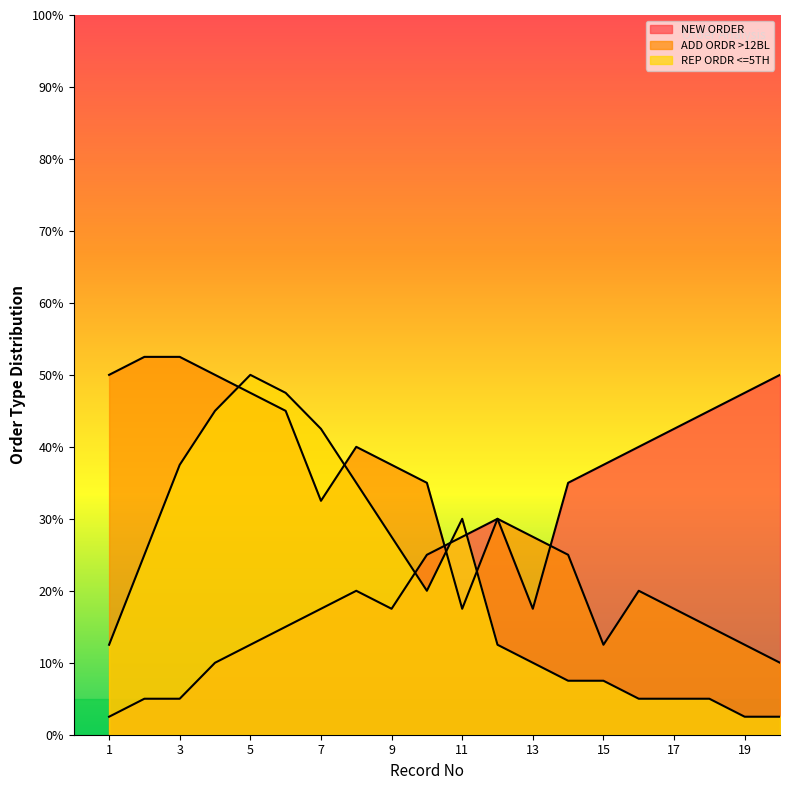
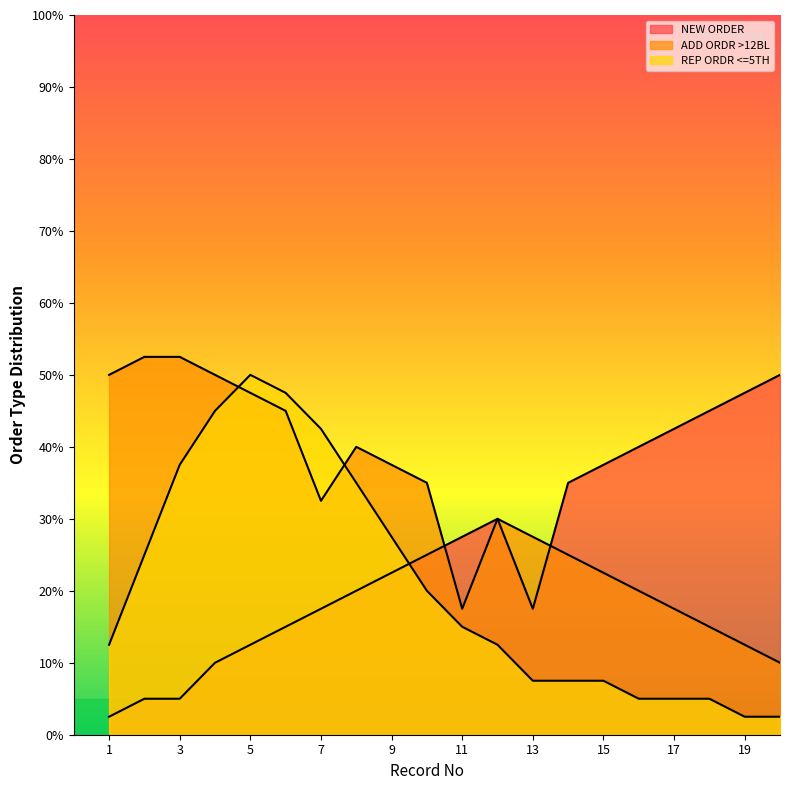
  {
    "NEW ORDER": {
      "5": "13%",
      "7": "18%",
-     "9": "18%",
+     "9": "23%",
      "11": "28%",
      "13": "18%",
      "15": "38%",
      "17": "43%",
      "19": "48%"
    },
    "ADD ORDR >12BL": {
      "1": "50%",
      "3": "53%",
      "5": "48%",
      "7": "33%",
      "9": "38%",
      "11": "18%",
      "13": "28%",
-     "15": "13%",
+     "15": "23%",
      "17": "18%",
      "19": "13%"
    },
    "REP ORDR <=5TH": {
      "1": "13%",
      "3": "38%",
      "5": "50%",
      "7": "43%",
      "9": "28%",
-     "11": "30%",
-     "13": "10%",
+     "11": "15%",
+     "13": "8%",
      "15": "8%"
    }
  }
